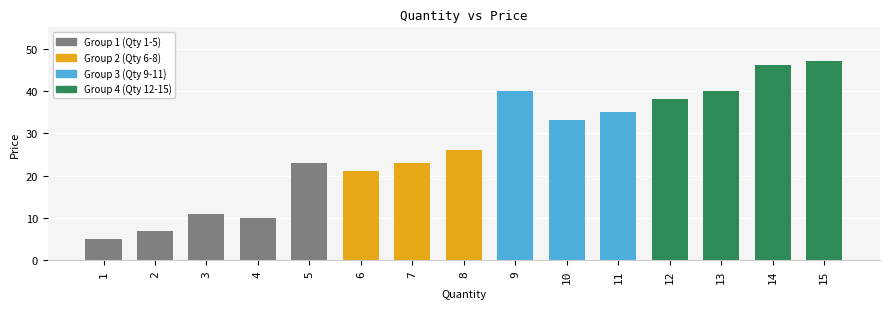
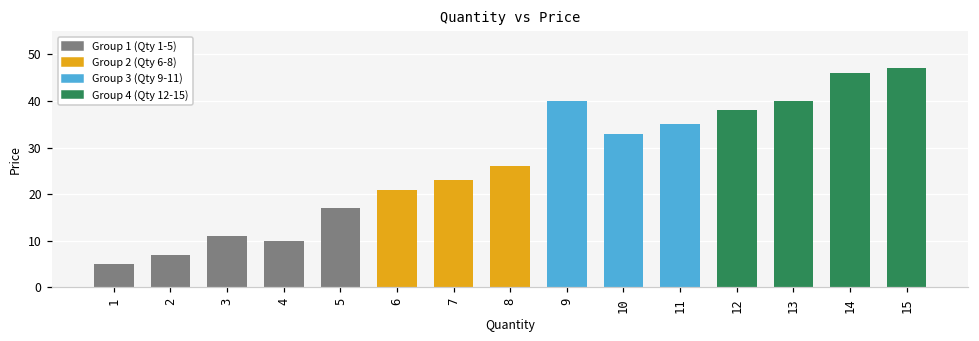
  {
    "1": 5,
    "2": 7,
    "3": 11,
    "4": 10,
-   "5": 23,
+   "5": 17,
    "6": 21,
    "7": 23,
    "8": 26,
    "9": 40,
    "10": 33,
    "11": 35,
    "12": 38,
    "13": 40,
    "14": 46,
    "15": 47
  }
